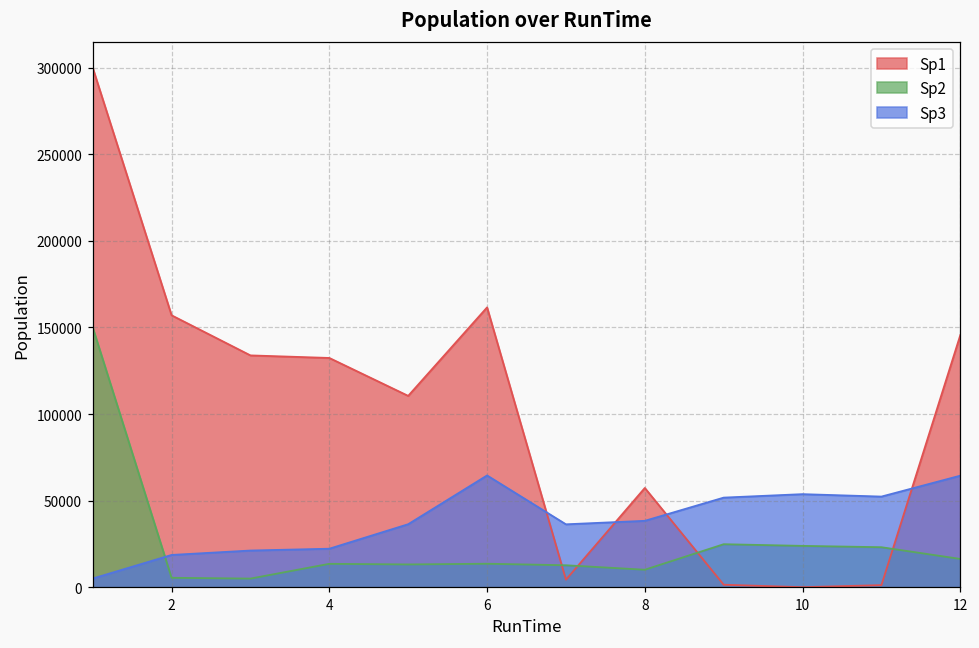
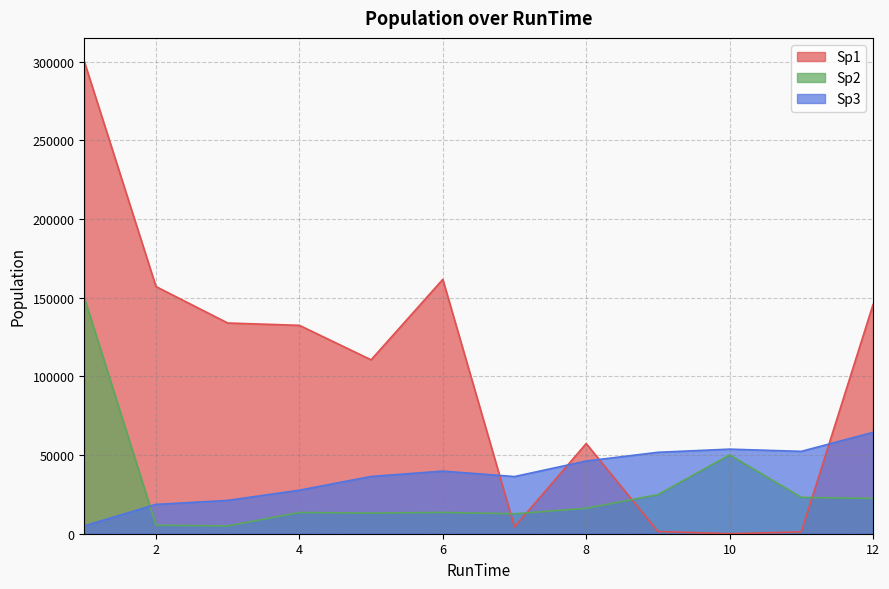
  {
    "Sp1": {
      "2": 157000,
      "4": 132000,
      "6": 162000,
      "8": 57000,
      "10": 0,
      "12": 146000
    },
    "Sp2": {
      "2": 5000,
      "4": 13000,
      "6": 14000,
-     "8": 10000,
-     "10": 24000,
-     "12": 16000
+     "8": 16000,
+     "10": 50000,
+     "12": 22000
    },
    "Sp3": {
      "2": 19000,
-     "4": 22000,
-     "6": 65000,
-     "8": 38000,
+     "4": 28000,
+     "6": 40000,
+     "8": 46000,
      "10": 54000,
      "12": 64000
    }
  }
